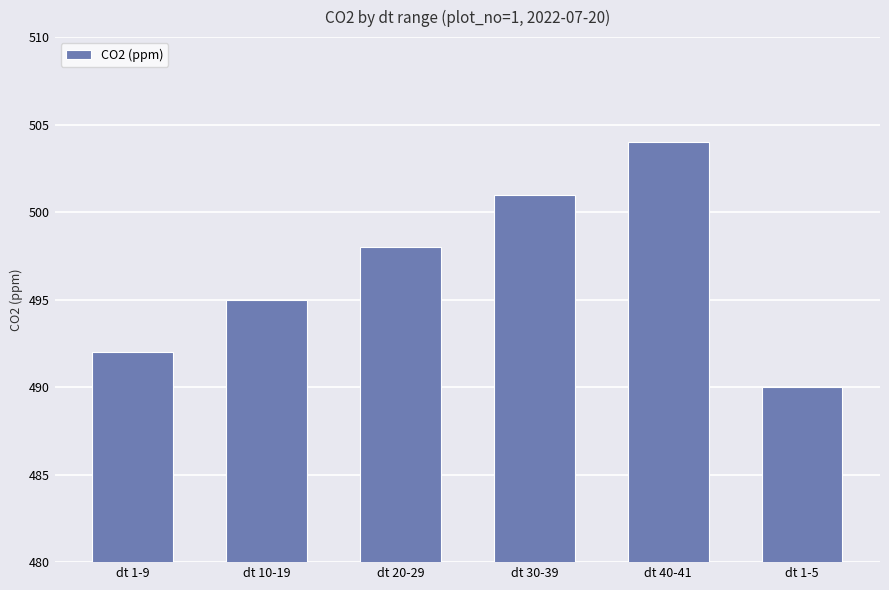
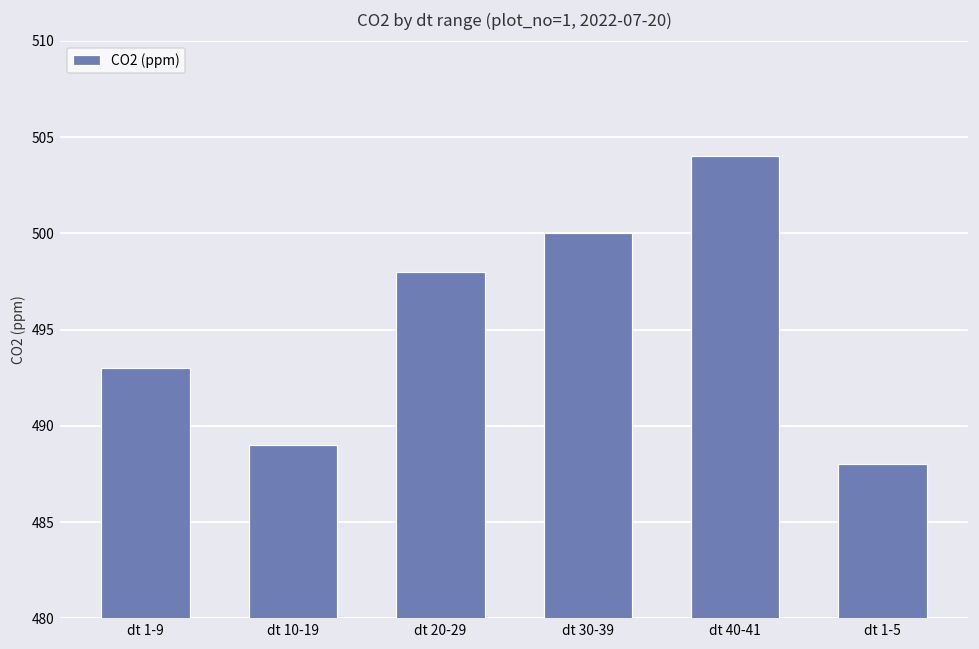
  {
-   "dt 1-9": 492,
-   "dt 10-19": 495,
+   "dt 1-9": 493,
+   "dt 10-19": 489,
    "dt 20-29": 498,
-   "dt 30-39": 501,
+   "dt 30-39": 500,
    "dt 40-41": 504,
-   "dt 1-5": 490
+   "dt 1-5": 488
  }
